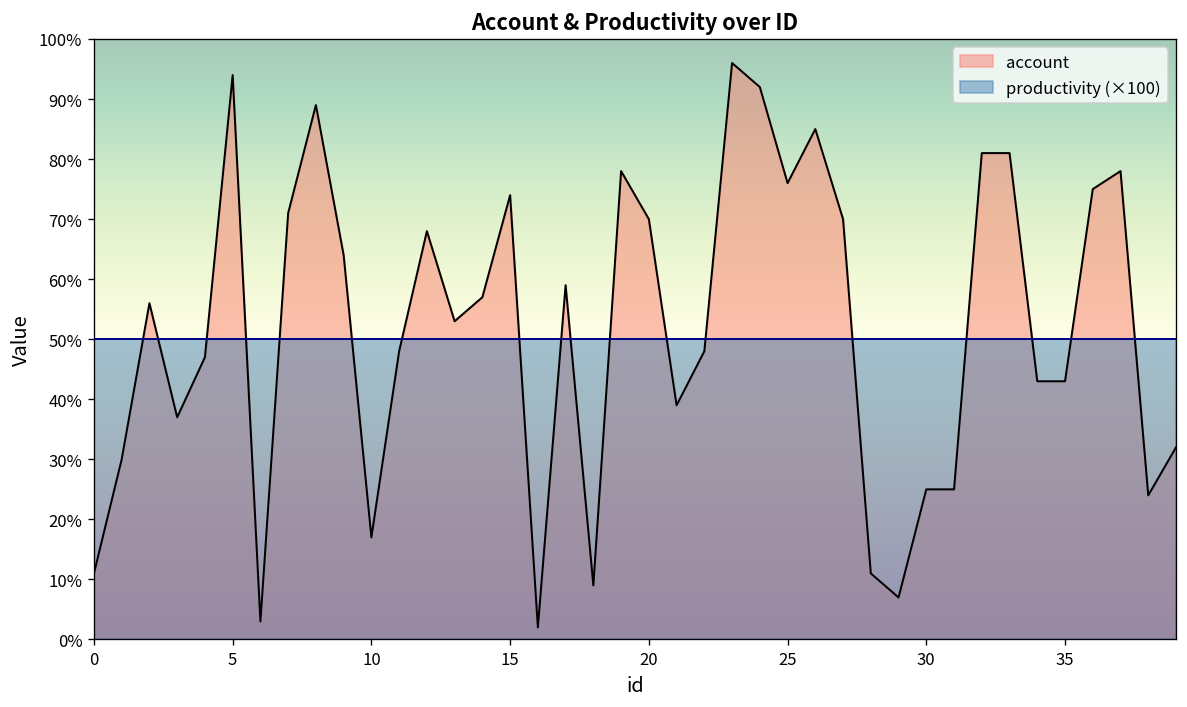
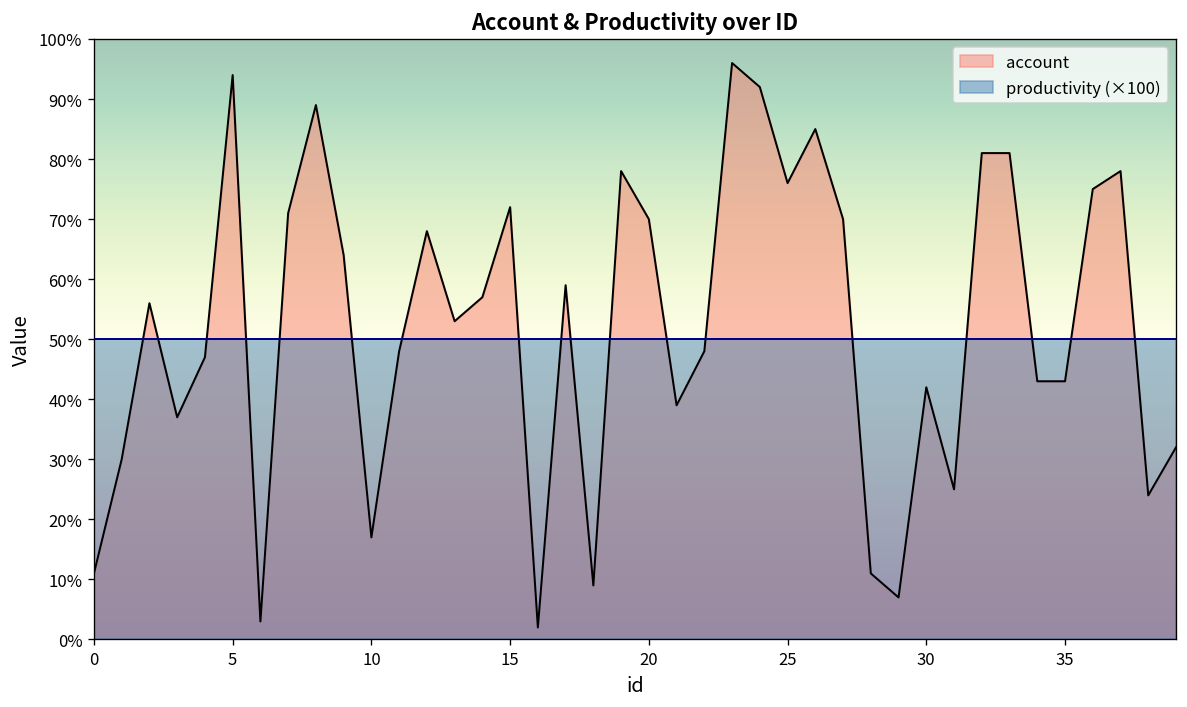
  {
    "account": {
      "0": "11%",
      "5": "94%",
      "10": "17%",
-     "15": "74%",
+     "15": "72%",
      "20": "70%",
      "25": "76%",
-     "30": "25%",
+     "30": "42%",
      "35": "43%"
    },
    "productivity (×100)": {
      "0": "50%",
      "5": "50%",
      "10": "50%",
      "15": "50%",
      "20": "50%",
      "25": "50%",
      "30": "50%",
      "35": "50%"
    }
  }
